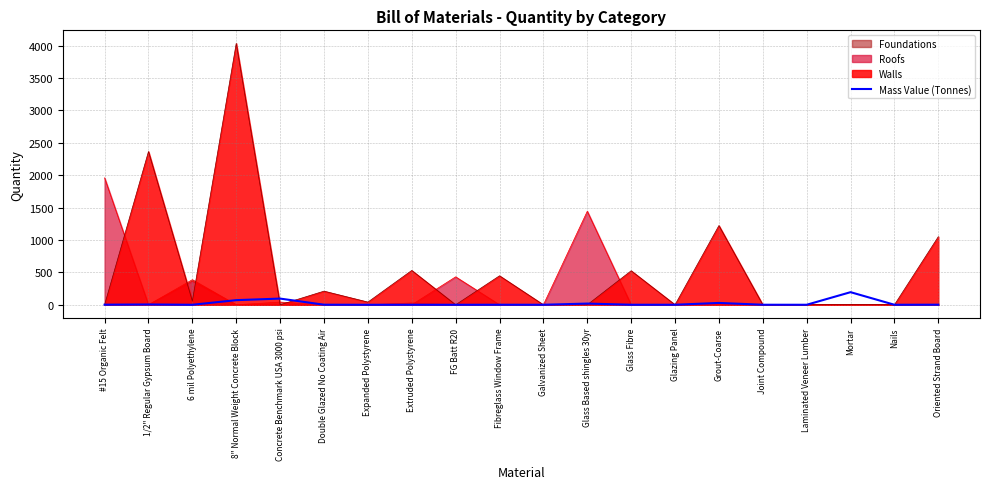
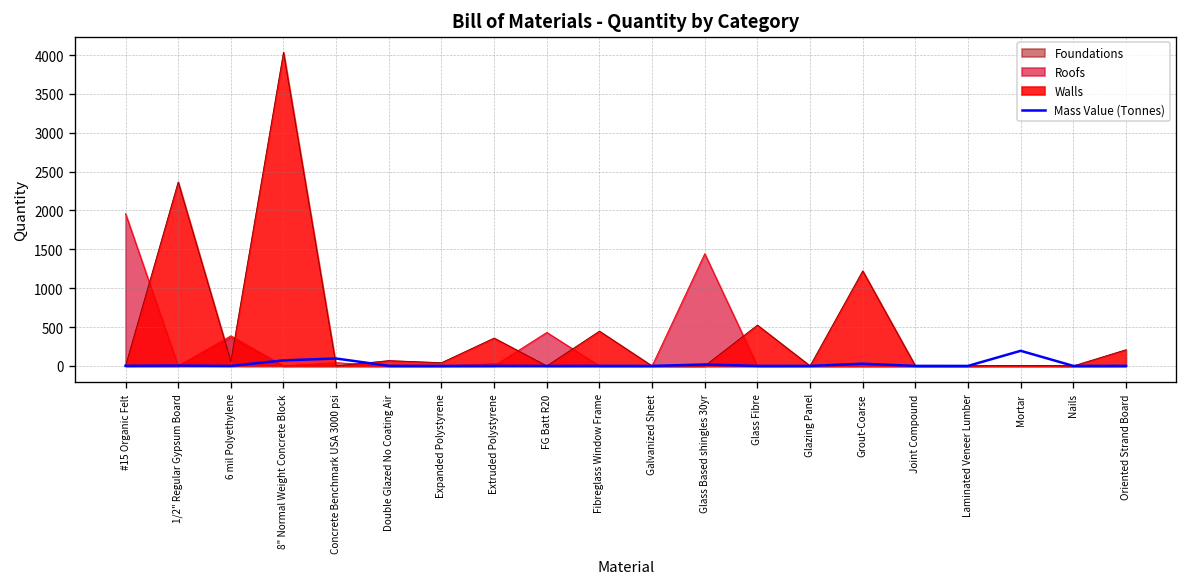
  {
    "Walls": {
      "1/2\" Regular Gypsum Board": 2400,
      "6 mil Polyethylene": 100,
      "8\" Normal Weight Concrete Block": 4000,
-     "Double Glazed No Coating Air": 200,
+     "Double Glazed No Coating Air": 100,
      "Expanded Polystyrene": 0,
-     "Extruded Polystyrene": 500,
+     "Extruded Polystyrene": 400,
      "Fibreglass Window Frame": 400,
      "Glass Fibre": 500,
      "Grout-Coarse": 1200,
-     "Oriented Strand Board": 1100
+     "Oriented Strand Board": 200
    },
    "Mass Value (Tonnes)": {
      "6 mil Polyethylene": 0,
      "8\" Normal Weight Concrete Block": 100,
      "Concrete Benchmark USA 3000 psi": 100,
      "Mortar": 200
    }
  }
